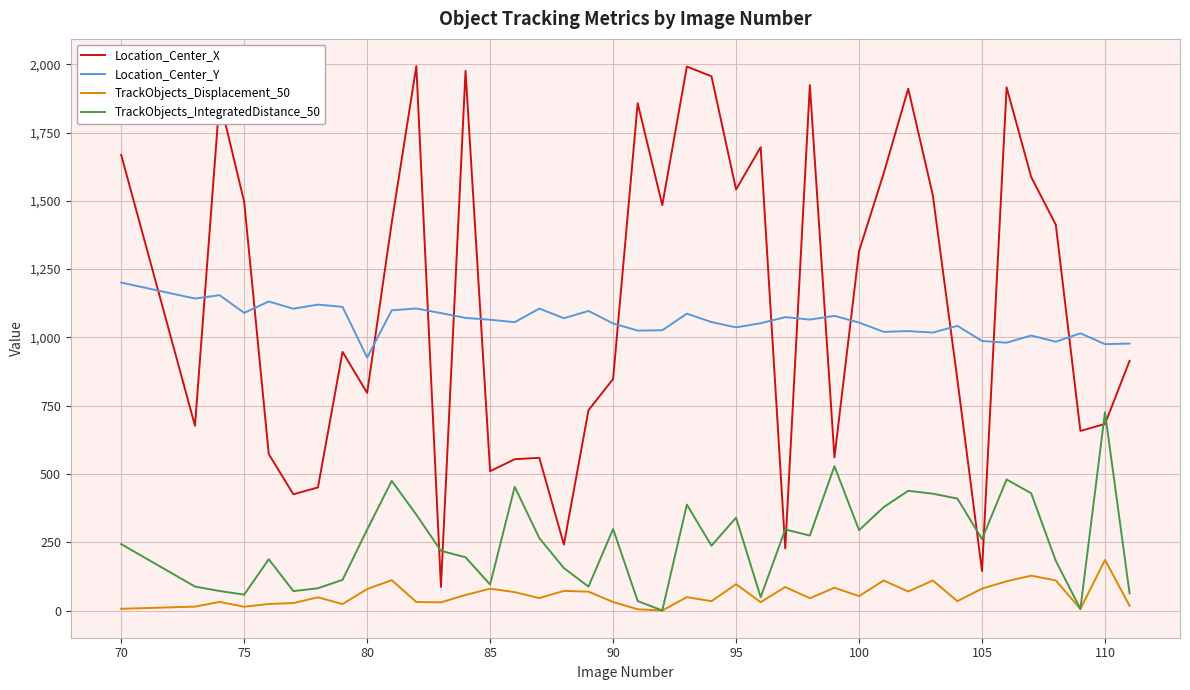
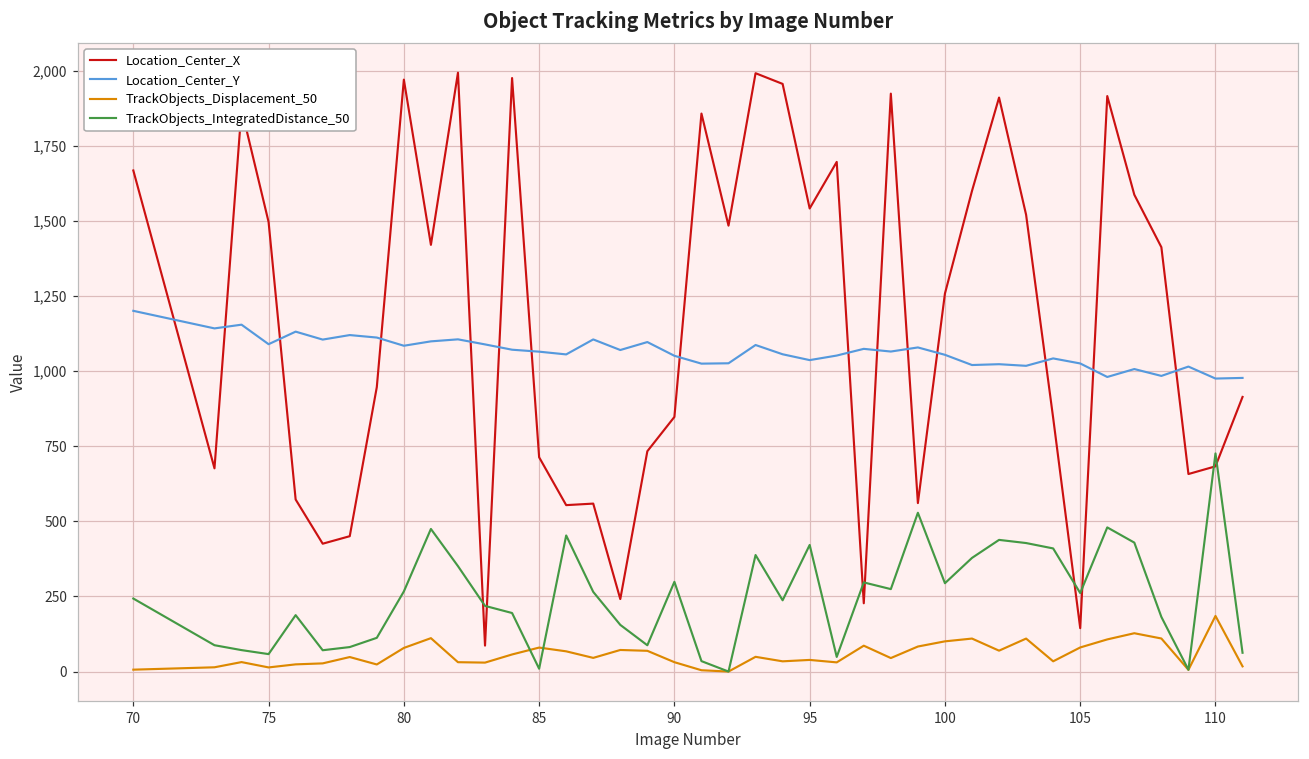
  {
    "Location_Center_X": {
      "70": "1,670",
      "75": "1,500",
-     "80": "800",
-     "85": "510",
+     "80": "1,970",
+     "85": "710",
      "90": "850",
      "95": "1,540",
-     "100": "1,320",
+     "100": "1,260",
      "105": "140",
      "110": "680"
    },
    "Location_Center_Y": {
      "70": "1,200",
      "75": "1,090",
-     "80": "930",
+     "80": "1,080",
      "85": "1,060",
      "90": "1,050",
      "95": "1,040",
      "100": "1,050",
-     "105": "990",
+     "105": "1,030",
      "110": "980"
    },
    "TrackObjects_Displacement_50": {
      "70": "10",
      "75": "10",
      "80": "80",
      "85": "80",
      "90": "30",
-     "95": "100",
-     "100": "50",
+     "95": "40",
+     "100": "100",
      "105": "80",
      "110": "190"
    },
    "TrackObjects_IntegratedDistance_50": {
      "70": "240",
      "75": "60",
-     "80": "300",
-     "85": "100",
+     "80": "270",
+     "85": "10",
      "90": "300",
-     "95": "340",
+     "95": "420",
      "100": "290",
      "105": "260",
      "110": "730"
    }
  }
